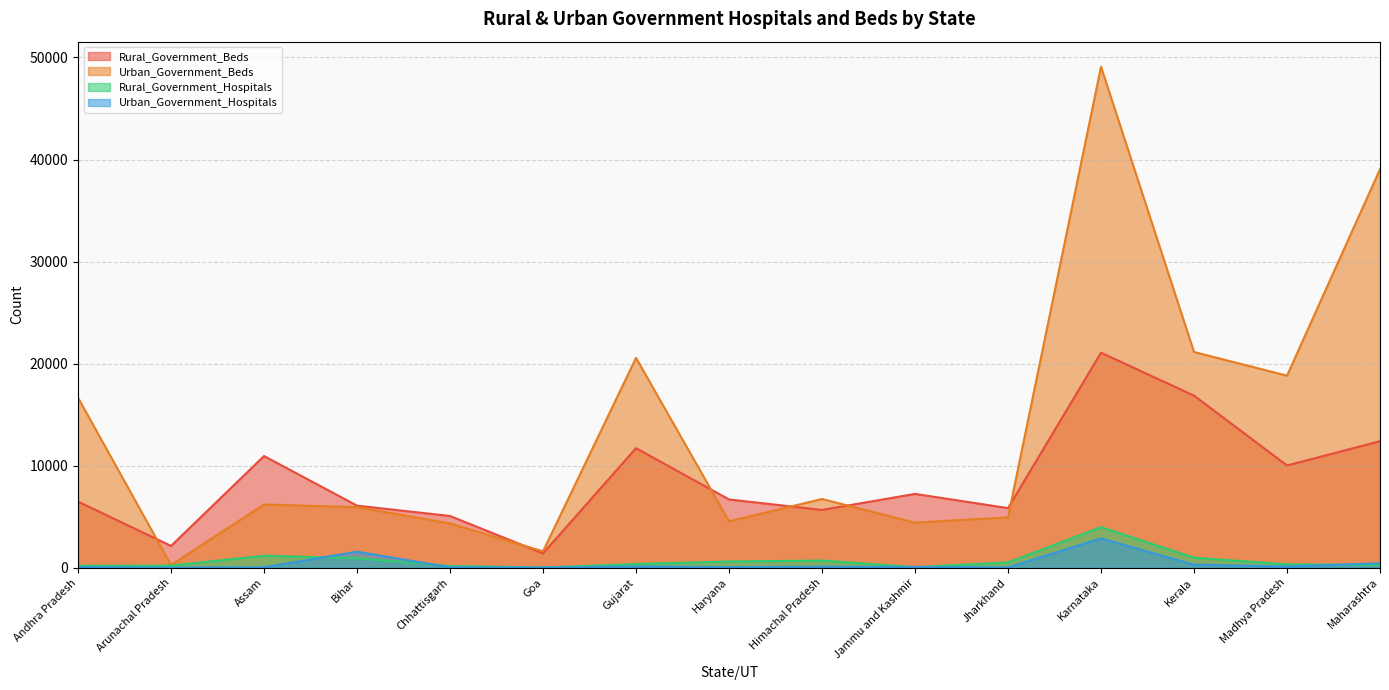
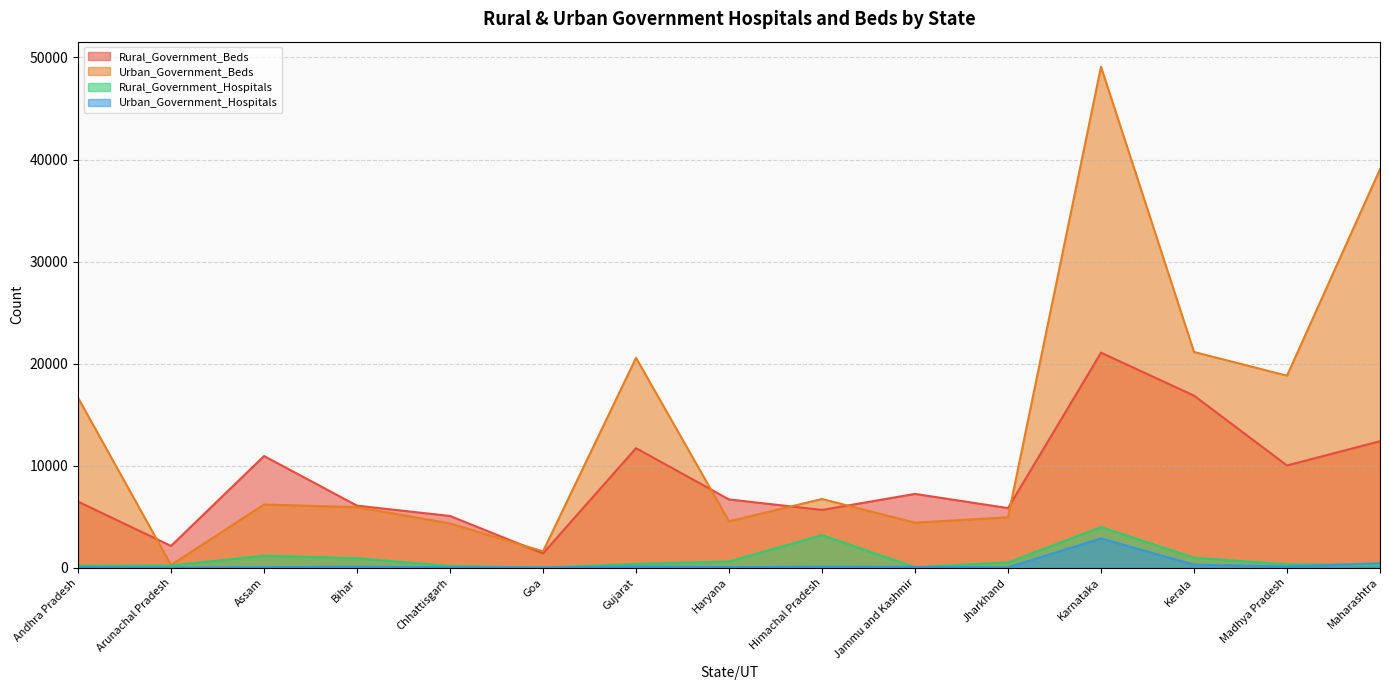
  {
    "Rural_Government_Hospitals": {
      "Assam": 1200,
      "Bihar": 900,
      "Haryana": 600,
-     "Himachal Pradesh": 700,
+     "Himachal Pradesh": 3200,
      "Jharkhand": 500,
      "Karnataka": 4000,
      "Kerala": 1000
    },
    "Urban_Government_Hospitals": {
      "Assam": 100,
-     "Bihar": 1600,
+     "Bihar": 100,
      "Haryana": 100,
      "Himachal Pradesh": 100,
      "Jharkhand": 0,
      "Karnataka": 2900,
      "Kerala": 300
    }
  }
